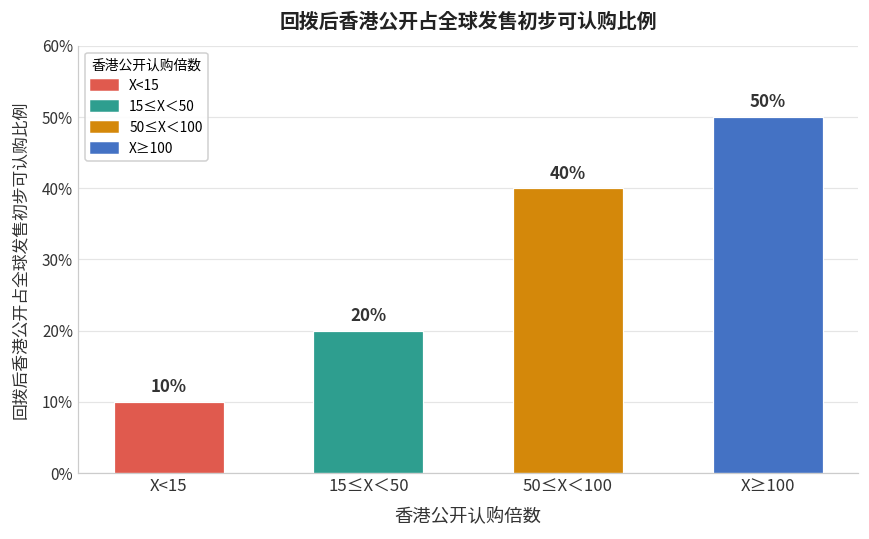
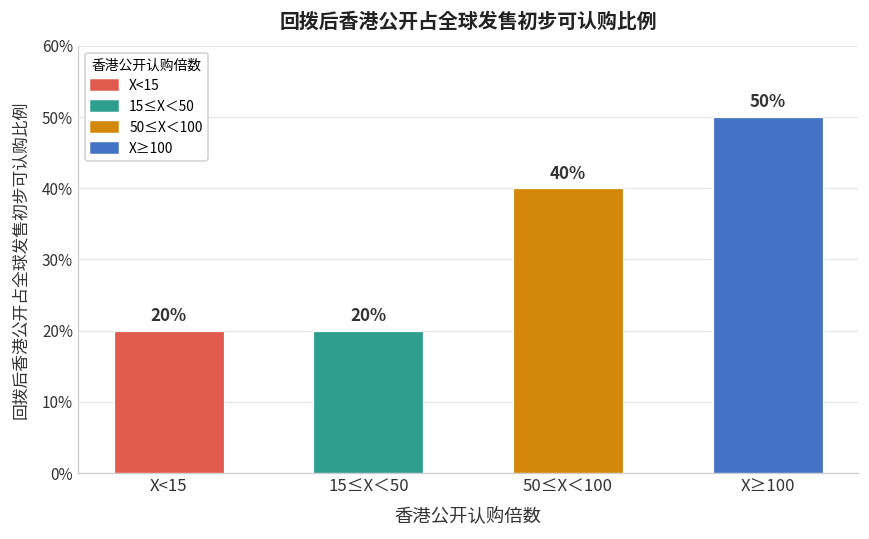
  {
-   "X<15": "10%",
+   "X<15": "20%",
    "15≤X＜50": "20%",
    "50≤X＜100": "40%",
    "X≥100": "50%"
  }
